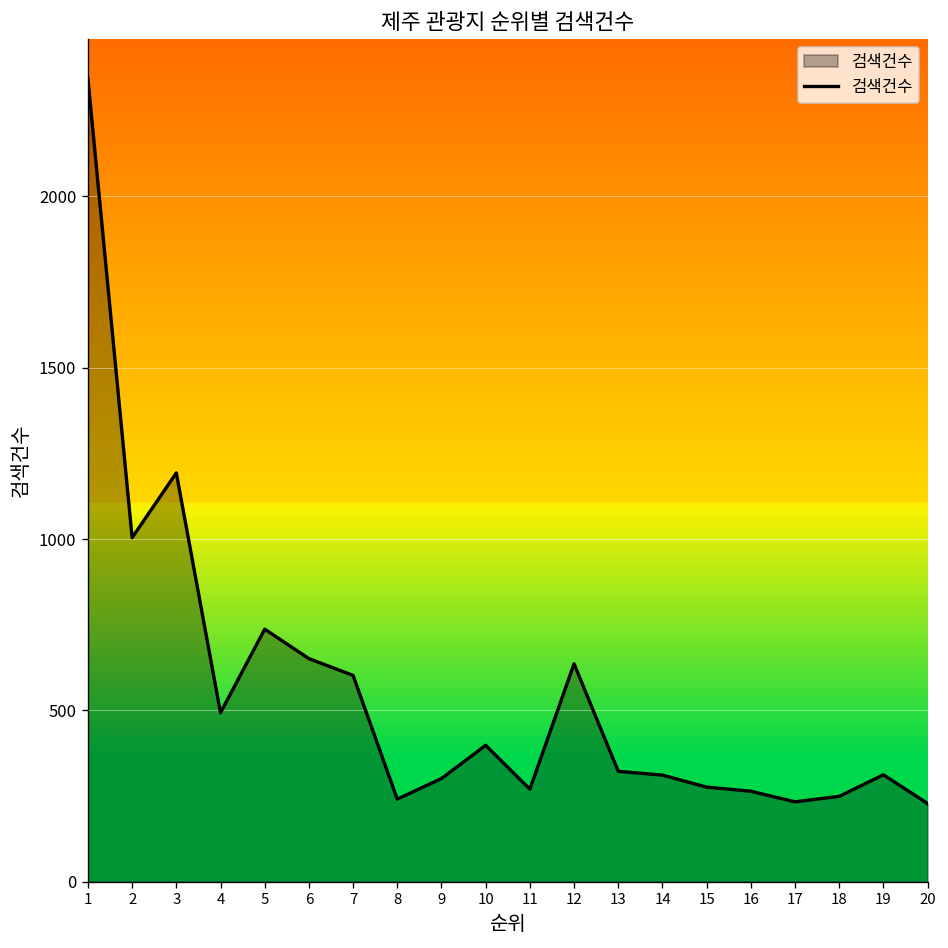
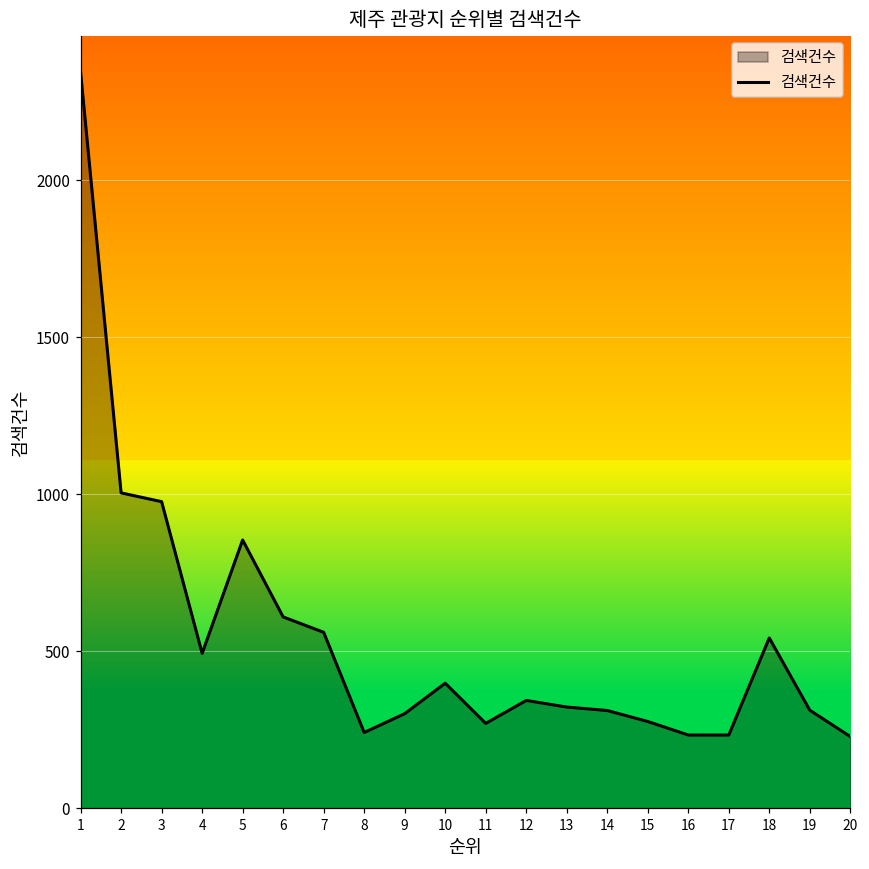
  {
    "1": 2340,
    "2": 1000,
-   "3": 1190,
+   "3": 980,
    "4": 490,
-   "5": 740,
-   "6": 650,
-   "7": 600,
+   "5": 850,
+   "6": 610,
+   "7": 560,
    "8": 240,
    "9": 300,
    "10": 400,
    "11": 270,
-   "12": 640,
+   "12": 340,
    "13": 320,
    "14": 310,
    "15": 280,
-   "16": 260,
+   "16": 230,
    "17": 230,
-   "18": 250,
+   "18": 540,
    "19": 310,
    "20": 230
  }
